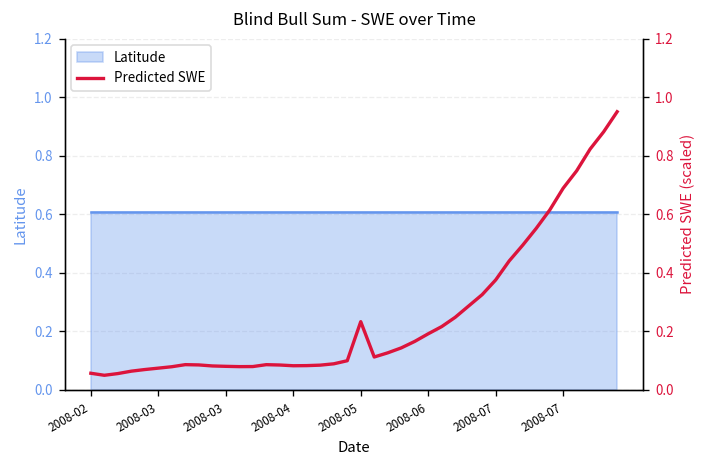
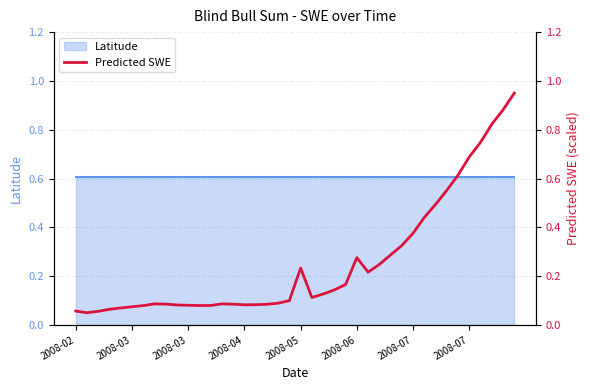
  {
    "Latitude": {
      "2008-02": 0.61,
      "2008-04": 0.61,
      "2008-05": 0.61,
      "2008-06": 0.61
    },
    "Predicted SWE": {
      "2008-02": 0.06,
      "2008-04": 0.08,
      "2008-05": 0.23,
-     "2008-06": 0.19
+     "2008-06": 0.28
    }
  }
